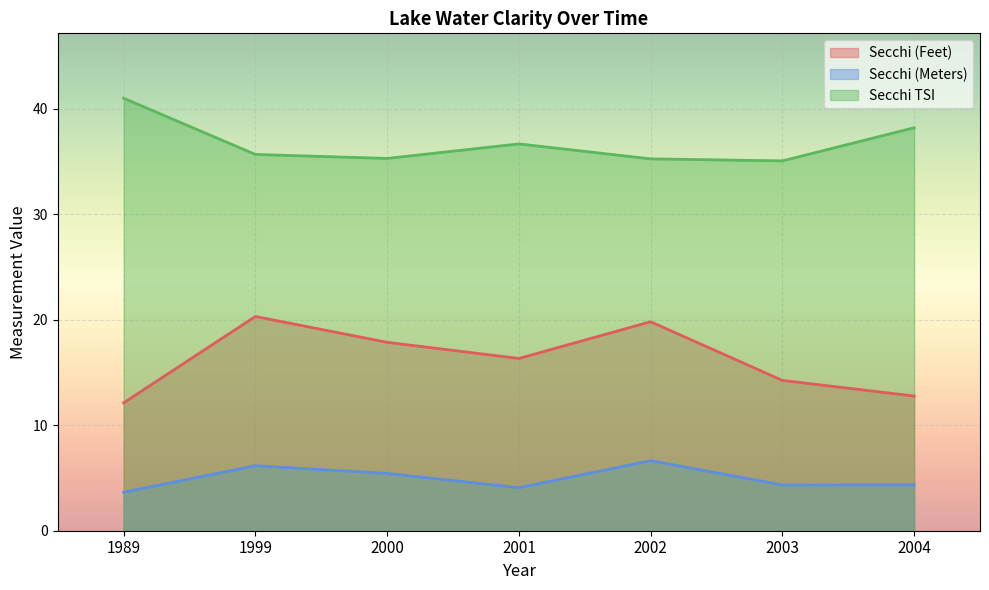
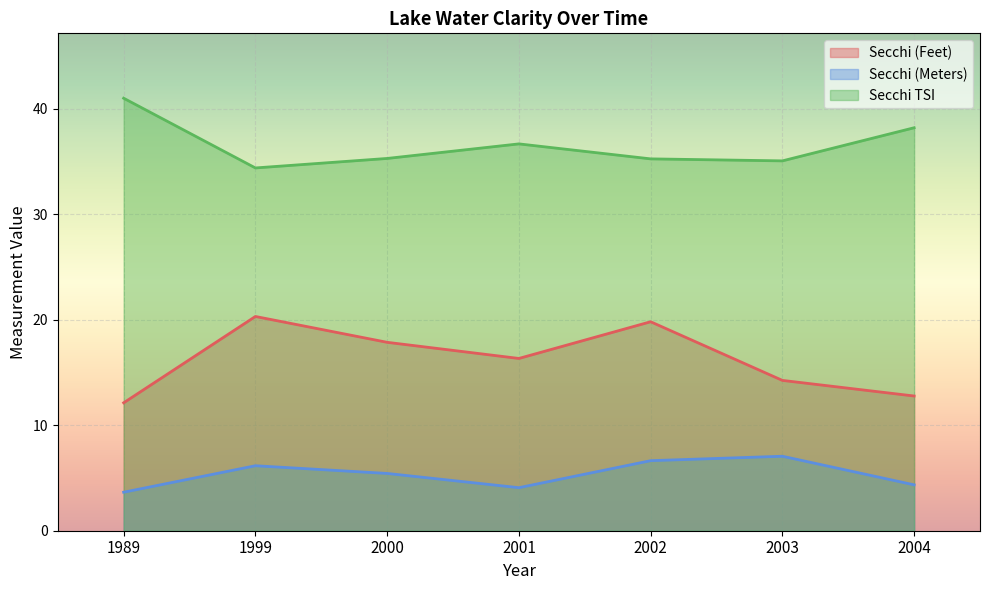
  {
    "Secchi (Feet)": {
      "1989": 12.1,
      "1999": 20.3,
      "2000": 17.9,
      "2001": 16.3,
      "2002": 19.8,
      "2003": 14.3,
      "2004": 12.8
    },
    "Secchi (Meters)": {
      "1989": 3.7,
      "1999": 6.2,
      "2000": 5.4,
      "2001": 4.1,
      "2002": 6.6,
-     "2003": 4.3,
+     "2003": 7.1,
      "2004": 4.4
    },
    "Secchi TSI": {
      "1989": 41.0,
-     "1999": 35.7,
+     "1999": 34.4,
      "2000": 35.3,
      "2001": 36.7,
      "2002": 35.3,
      "2003": 35.1,
      "2004": 38.2
    }
  }
